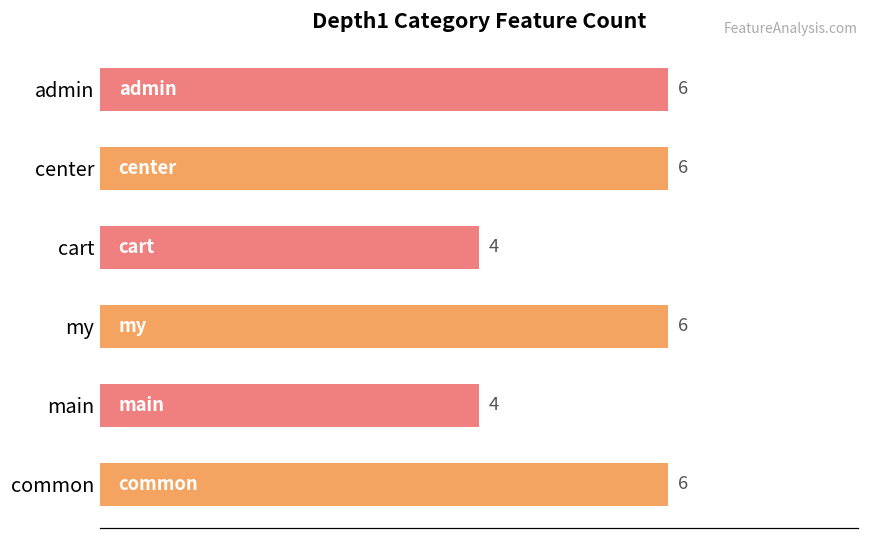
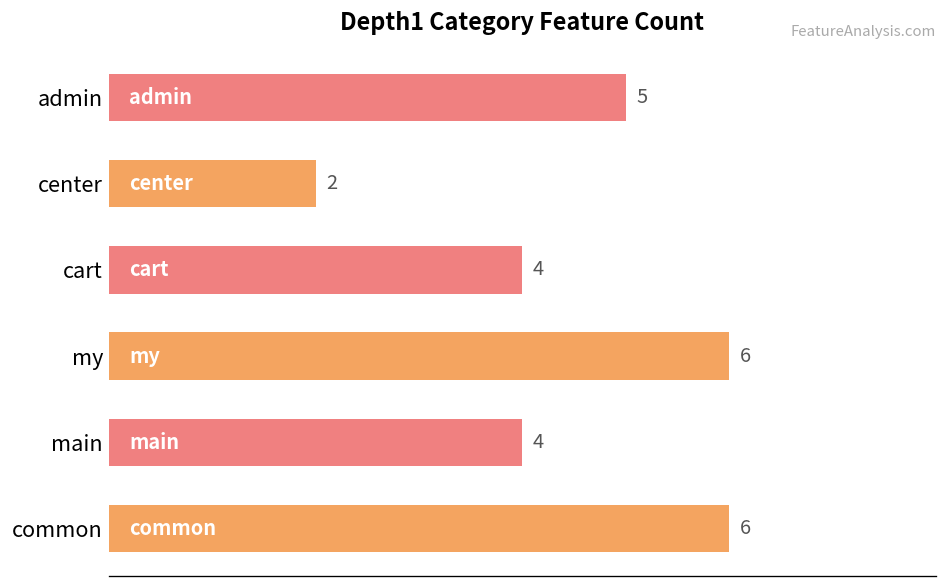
  {
-   "admin": 6,
-   "center": 6,
+   "admin": 5,
+   "center": 2,
    "cart": 4,
    "my": 6,
    "main": 4,
    "common": 6
  }
